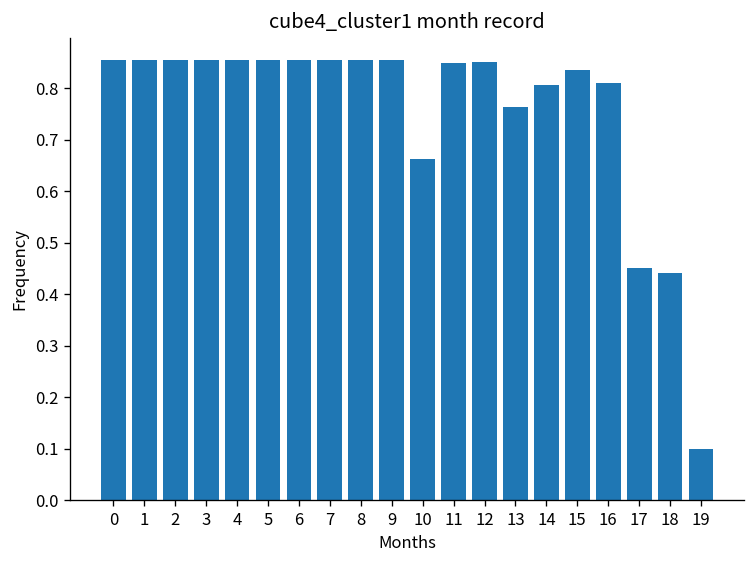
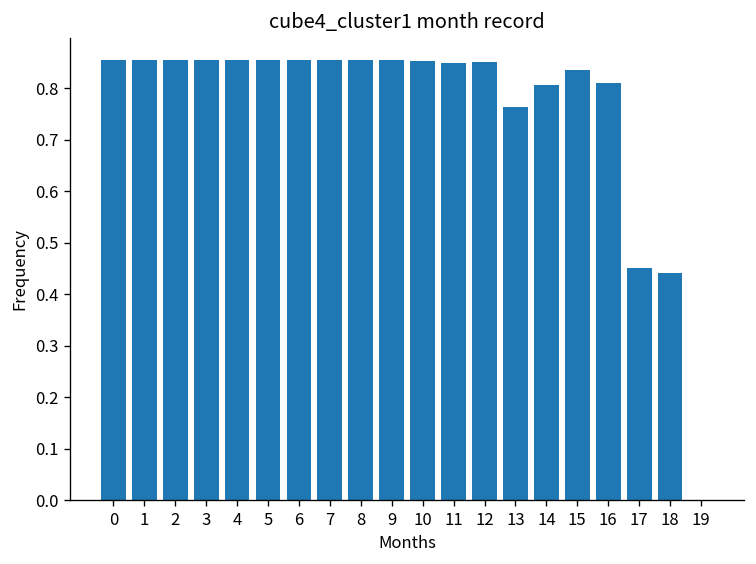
  {
    "0": 0.86,
    "1": 0.86,
    "2": 0.86,
    "3": 0.86,
    "4": 0.86,
    "5": 0.86,
    "6": 0.86,
    "7": 0.86,
    "8": 0.86,
    "9": 0.85,
-   "10": 0.66,
+   "10": 0.85,
    "11": 0.85,
    "12": 0.85,
    "13": 0.76,
    "14": 0.81,
    "15": 0.84,
    "16": 0.81,
    "17": 0.45,
    "18": 0.44,
-   "19": 0.1
+   "19": 0.0
  }
